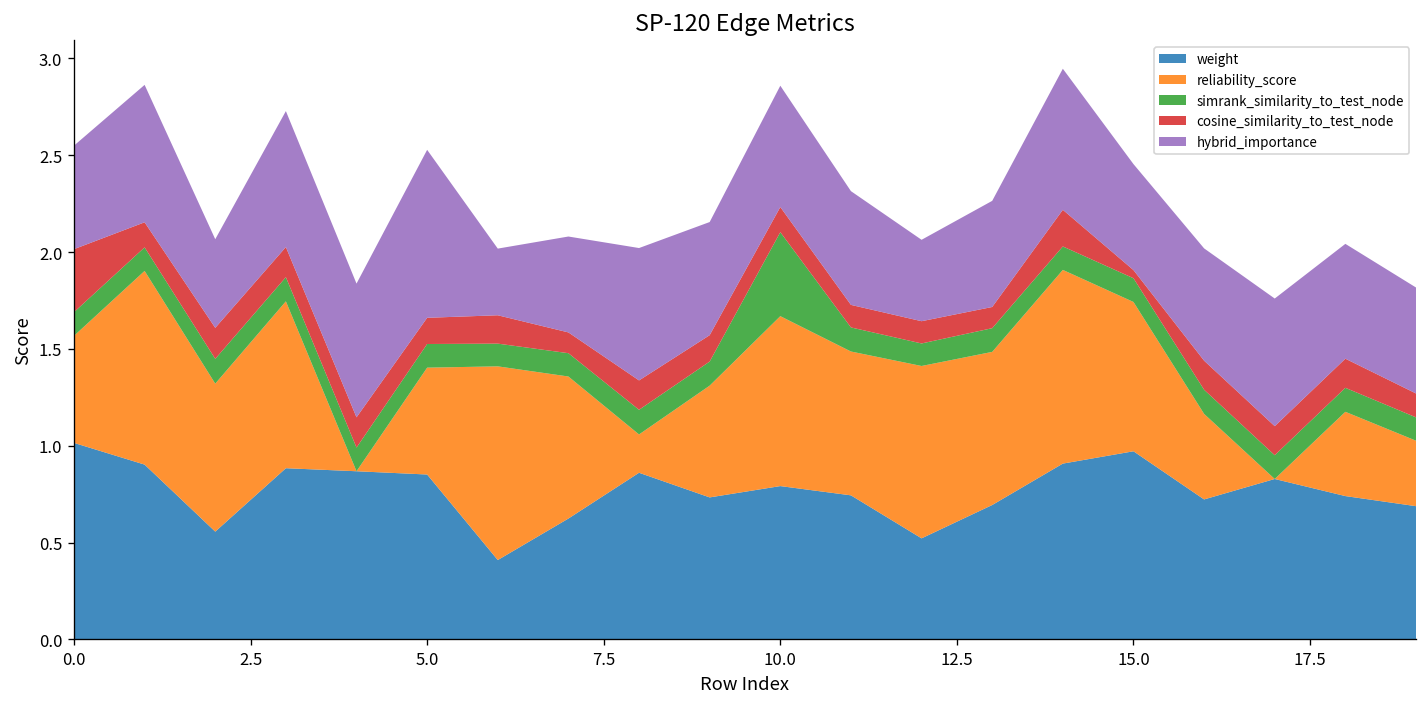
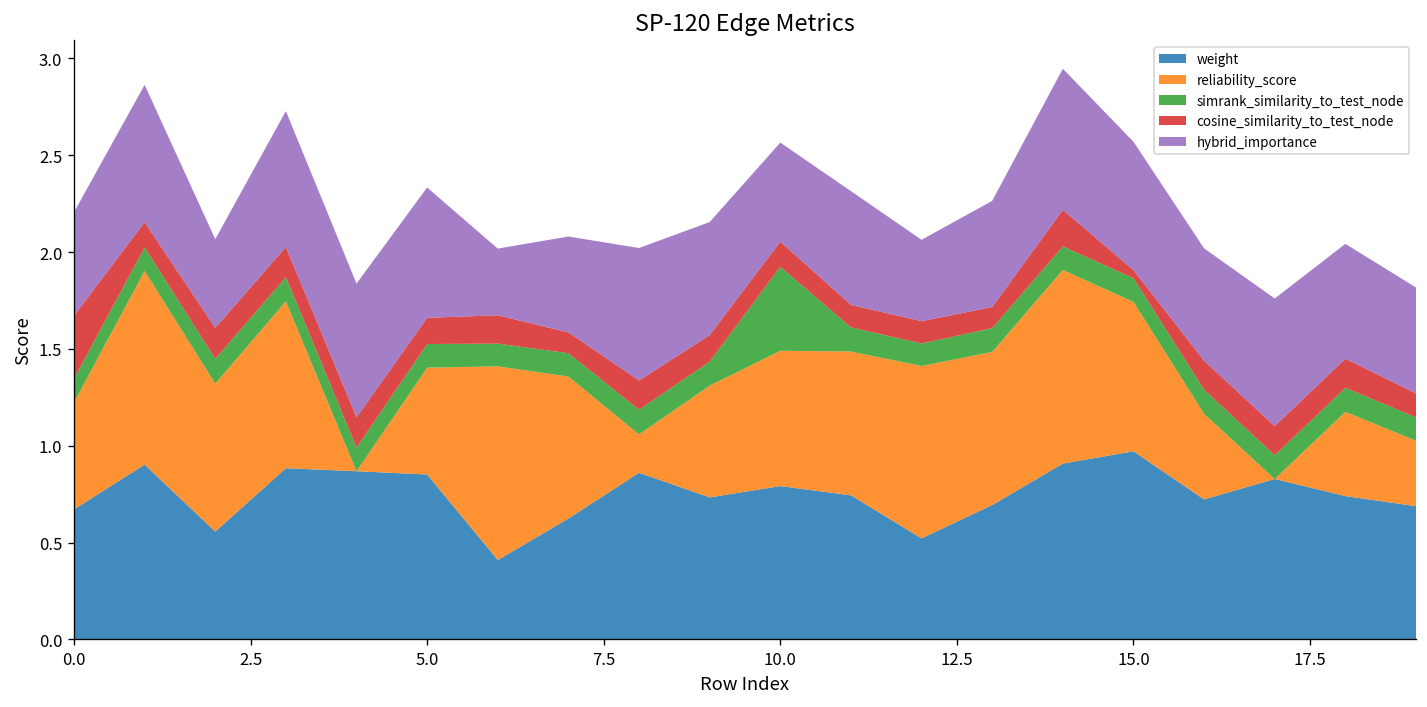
  {
    "weight": {
-     "0.0": 1.01,
+     "0.0": 0.67,
      "5.0": 0.85,
      "10.0": 0.79,
      "15.0": 0.97
    },
    "reliability_score": {
      "0.0": 0.55,
      "5.0": 0.55,
-     "10.0": 0.88,
+     "10.0": 0.70,
      "15.0": 0.77
    },
    "simrank_similarity_to_test_node": {
      "0.0": 0.12,
      "5.0": 0.12,
      "10.0": 0.43,
      "15.0": 0.12
    },
    "cosine_similarity_to_test_node": {
      "0.0": 0.33,
      "5.0": 0.14,
      "10.0": 0.13,
      "15.0": 0.04
    },
    "hybrid_importance": {
      "0.0": 0.53,
-     "5.0": 0.87,
-     "10.0": 0.63,
-     "15.0": 0.55
+     "5.0": 0.67,
+     "10.0": 0.51,
+     "15.0": 0.66
    }
  }
